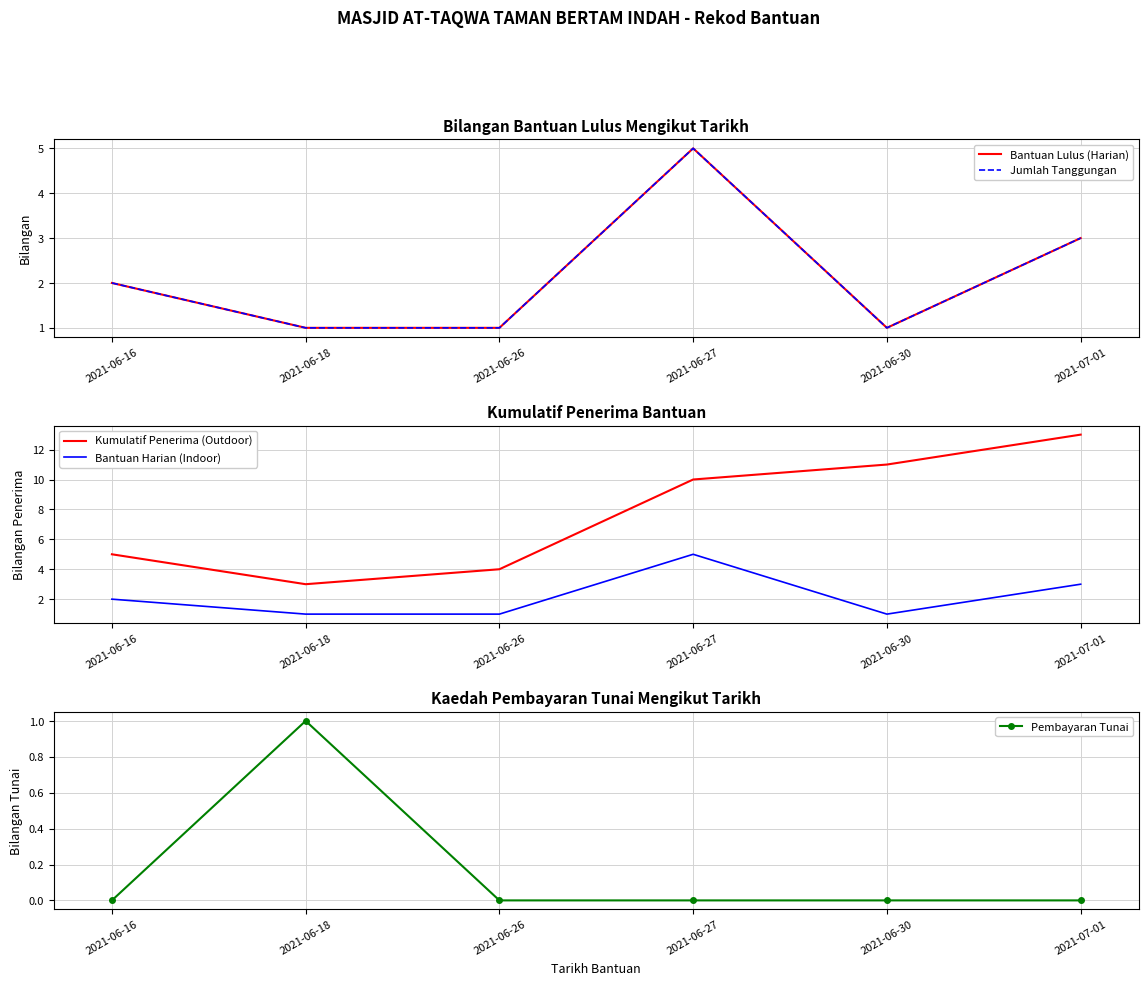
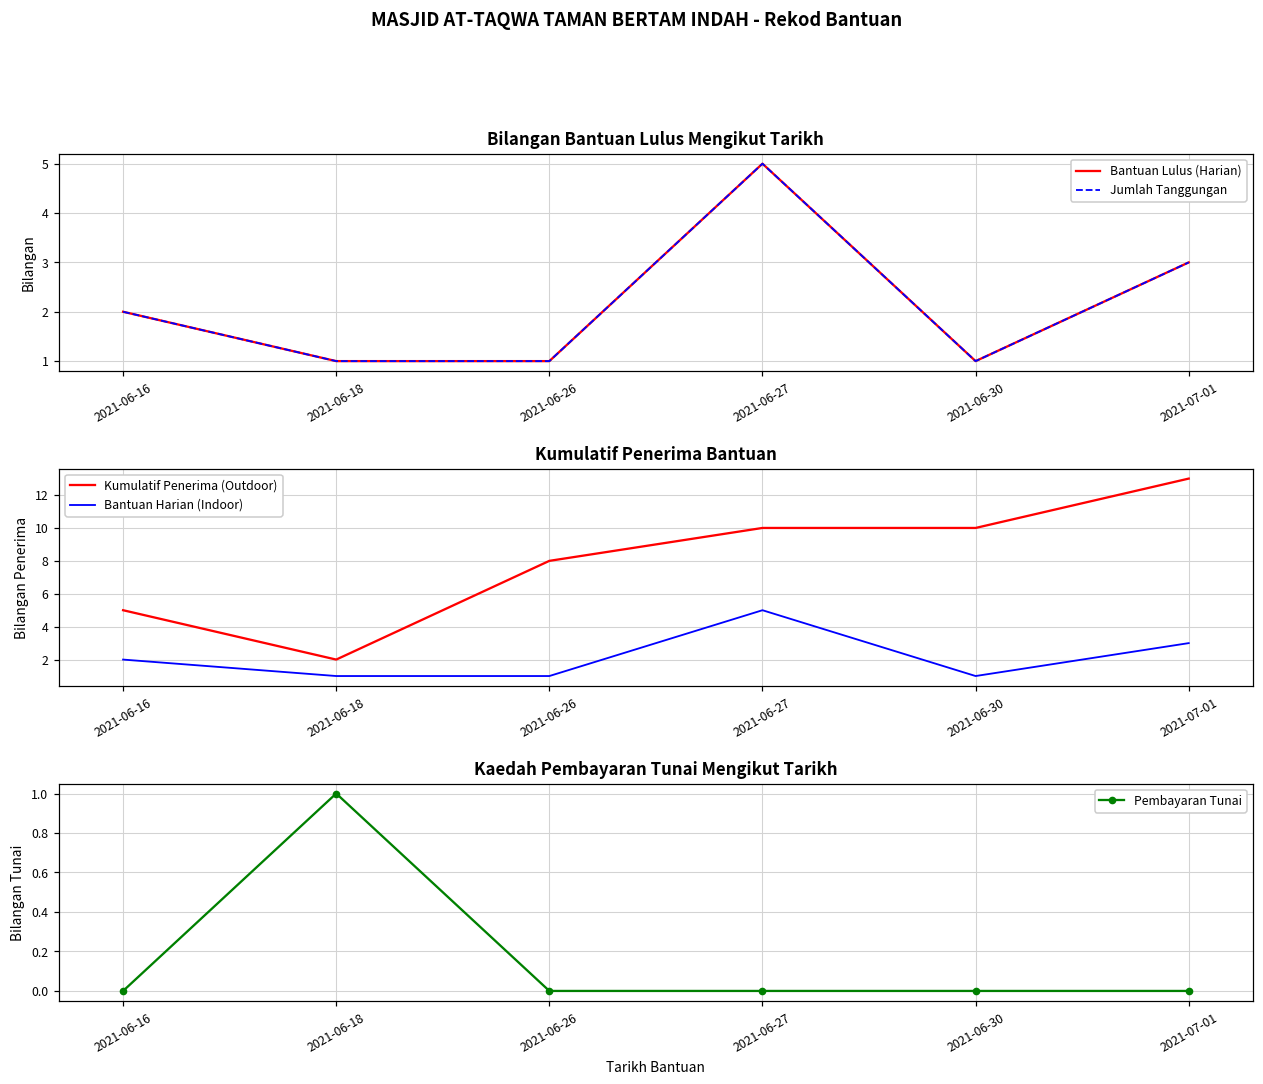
  {
    "Bilangan Bantuan Lulus Mengikut Tarikh": {
      "2021-06-16": 2.0,
      "2021-06-18": 1.0,
      "2021-06-26": 1.0,
      "2021-06-27": 5.0,
      "2021-06-30": 1.0,
      "2021-07-01": 3.0
    },
    "Kumulatif Penerima Bantuan": {
      "Kumulatif Penerima (Outdoor)": {
        "2021-06-16": 5,
-       "2021-06-18": 3,
-       "2021-06-26": 4,
+       "2021-06-18": 2,
+       "2021-06-26": 8,
        "2021-06-27": 10,
-       "2021-06-30": 11,
+       "2021-06-30": 10,
        "2021-07-01": 13
      },
      "Bantuan Harian (Indoor)": {
        "2021-06-16": 2,
        "2021-06-18": 1,
        "2021-06-26": 1,
        "2021-06-27": 5,
        "2021-06-30": 1,
        "2021-07-01": 3
      }
    },
    "Kaedah Pembayaran Tunai Mengikut Tarikh": {
      "2021-06-16": 0.00,
      "2021-06-18": 1.00,
      "2021-06-26": 0.00,
      "2021-06-27": 0.00,
      "2021-06-30": 0.00,
      "2021-07-01": 0.00
    }
  }
